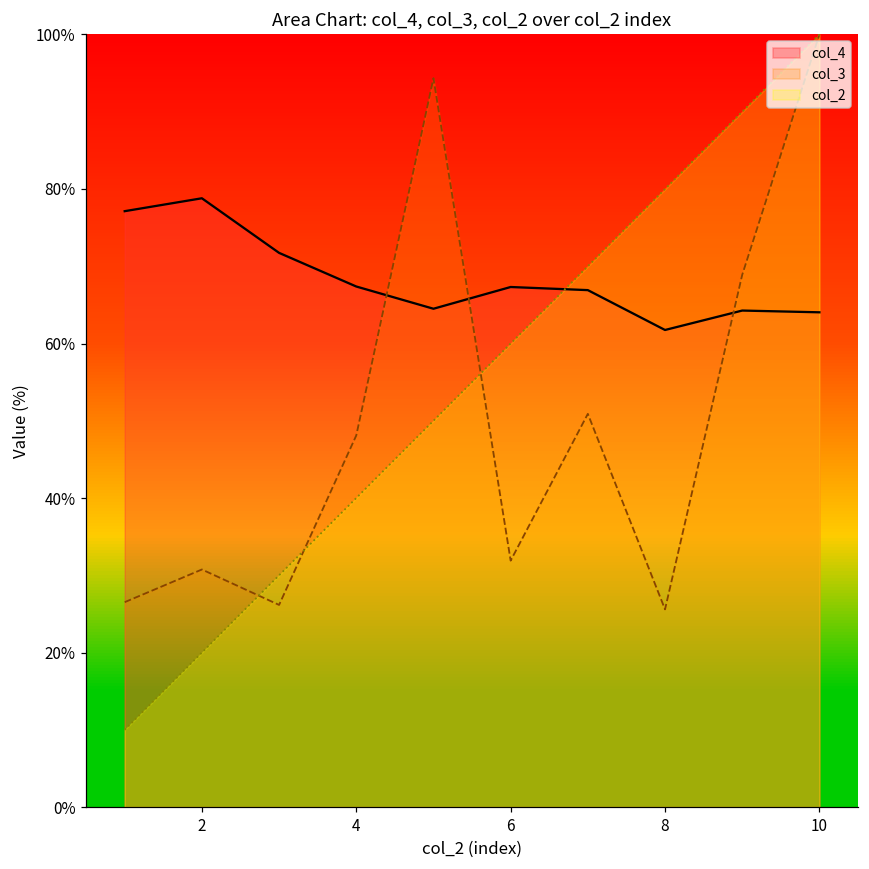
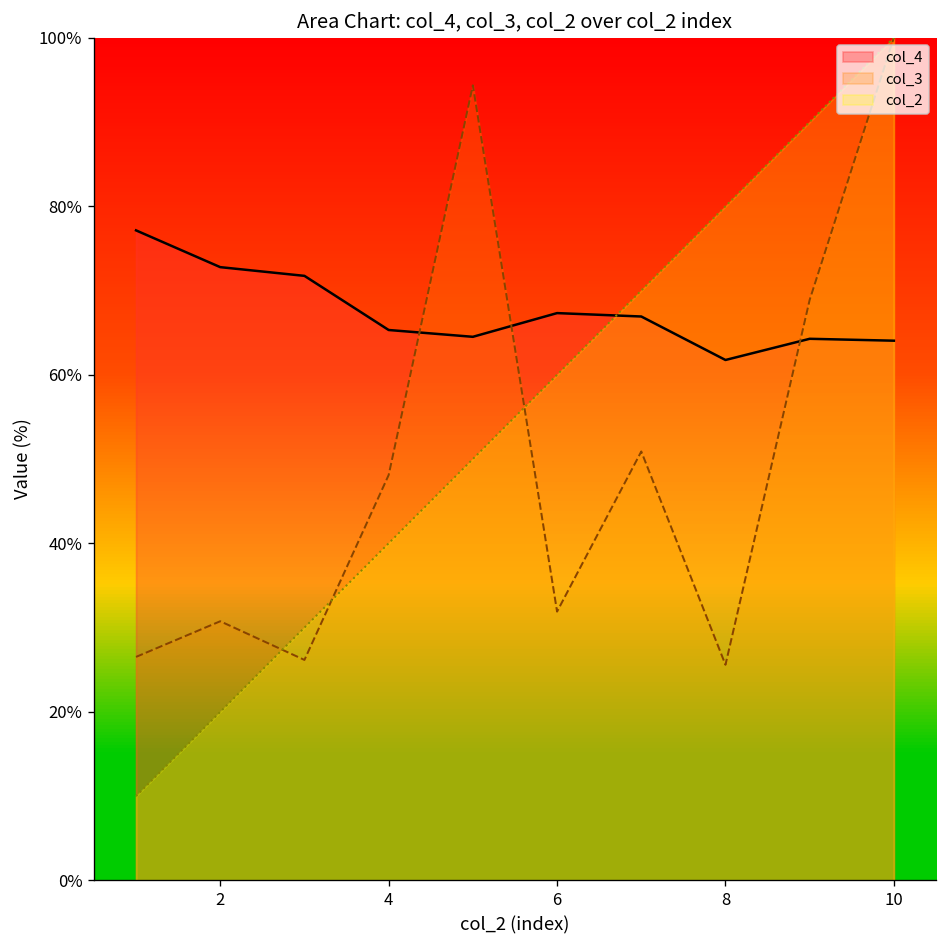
  {
    "col_4": {
-     "2": "79%",
-     "4": "67%",
+     "2": "73%",
+     "4": "65%",
      "6": "67%",
      "8": "62%",
      "10": "64%"
    }
  }
